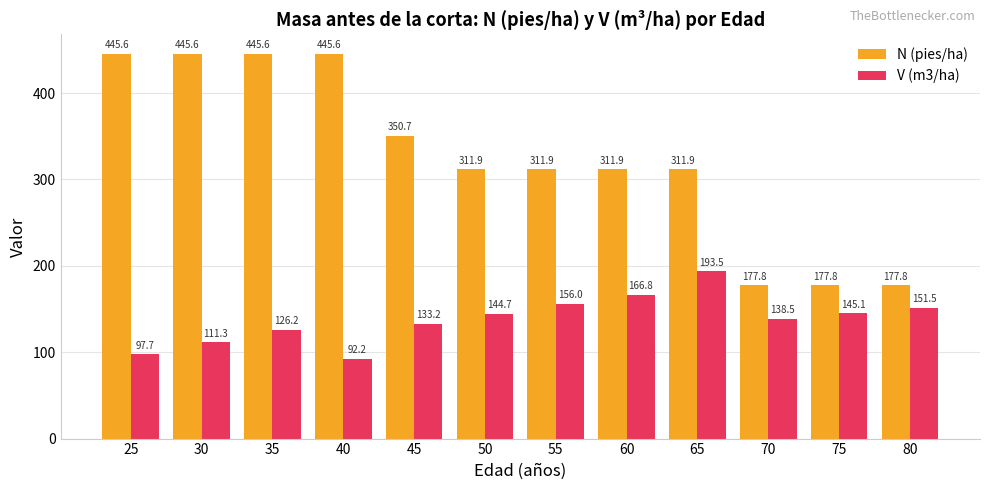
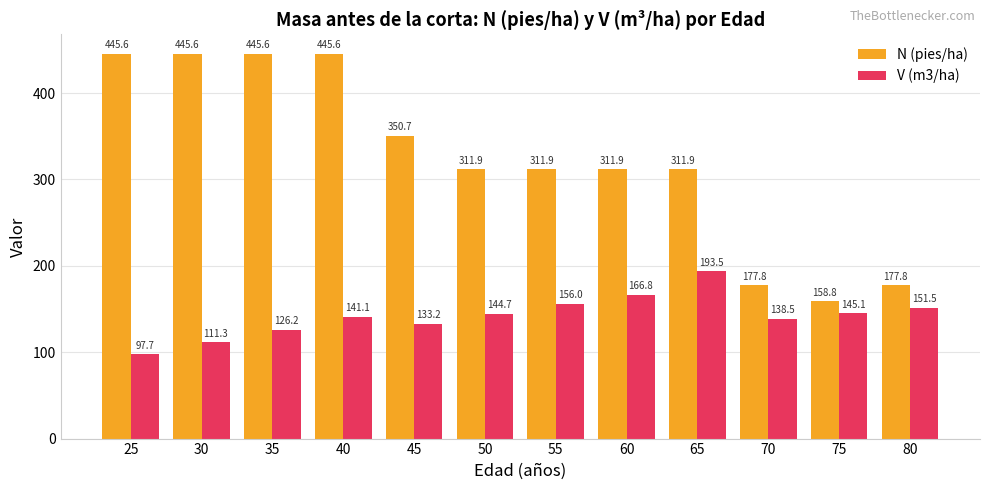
  {
    "N (pies/ha)": {
      "25": 445.6,
      "30": 445.6,
      "35": 445.6,
      "40": 445.6,
      "45": 350.7,
      "50": 311.9,
      "55": 311.9,
      "60": 311.9,
      "65": 311.9,
      "70": 177.8,
-     "75": 177.8,
+     "75": 158.8,
      "80": 177.8
    },
    "V (m3/ha)": {
      "25": 97.7,
      "30": 111.3,
      "35": 126.2,
-     "40": 92.2,
+     "40": 141.1,
      "45": 133.2,
      "50": 144.7,
      "55": 156.0,
      "60": 166.8,
      "65": 193.5,
      "70": 138.5,
      "75": 145.1,
      "80": 151.5
    }
  }
